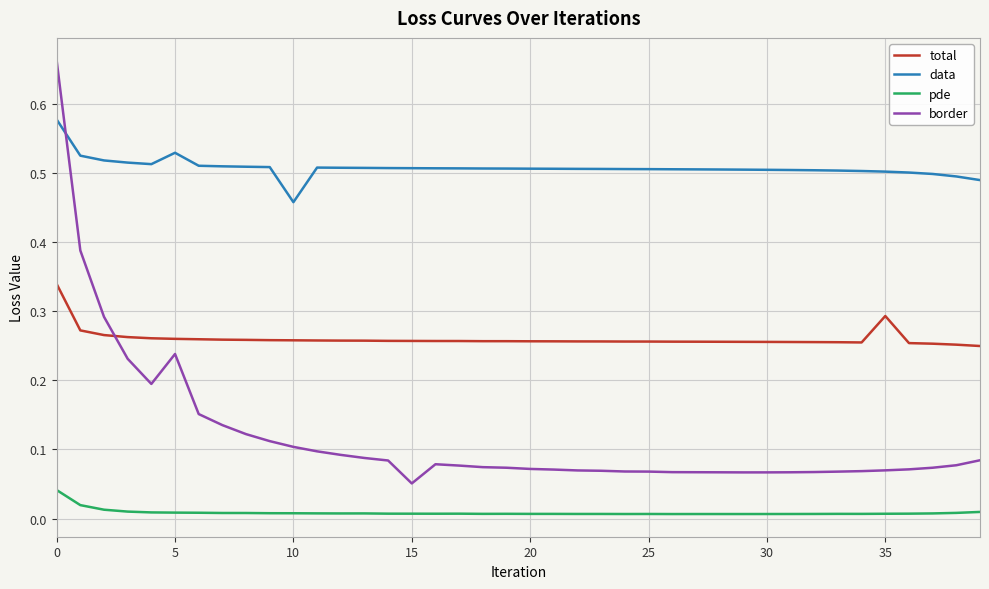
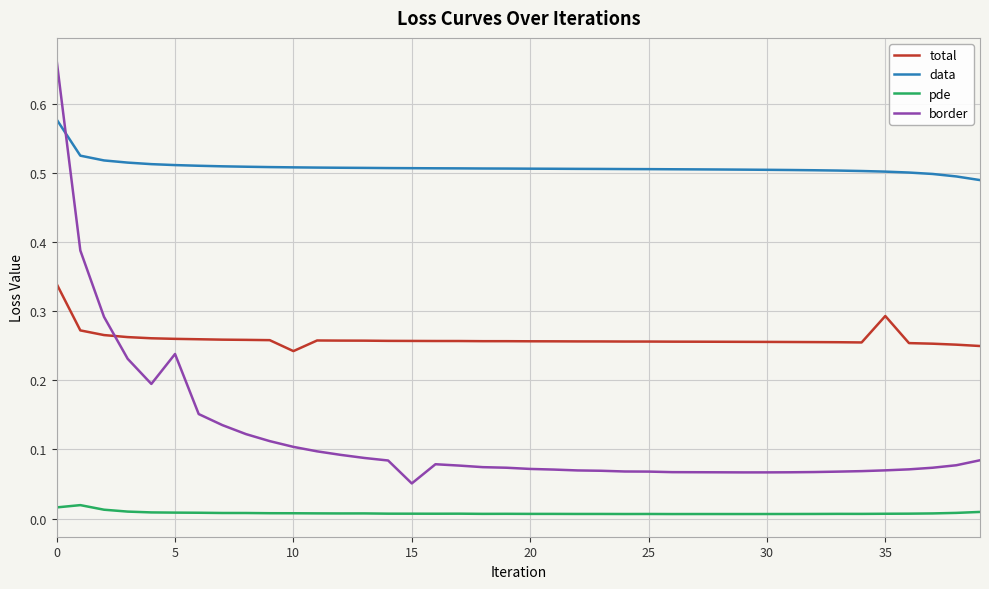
  {
    "total": {
      "0": 0.34,
      "5": 0.26,
-     "10": 0.26,
+     "10": 0.24,
      "15": 0.26,
      "20": 0.26,
      "25": 0.26,
      "30": 0.26,
      "35": 0.29
    },
    "data": {
      "0": 0.58,
-     "5": 0.53,
-     "10": 0.46,
+     "5": 0.51,
+     "10": 0.51,
      "15": 0.51,
      "20": 0.51,
      "25": 0.51,
      "30": 0.50,
      "35": 0.50
    },
    "pde": {
-     "0": 0.04,
+     "0": 0.02,
      "5": 0.01,
      "10": 0.01,
      "15": 0.01,
      "20": 0.01,
      "25": 0.01,
      "30": 0.01,
      "35": 0.01
    },
    "border": {
      "0": 0.66,
      "5": 0.24,
      "10": 0.10,
      "15": 0.05,
      "20": 0.07,
      "25": 0.07,
      "30": 0.07,
      "35": 0.07
    }
  }
